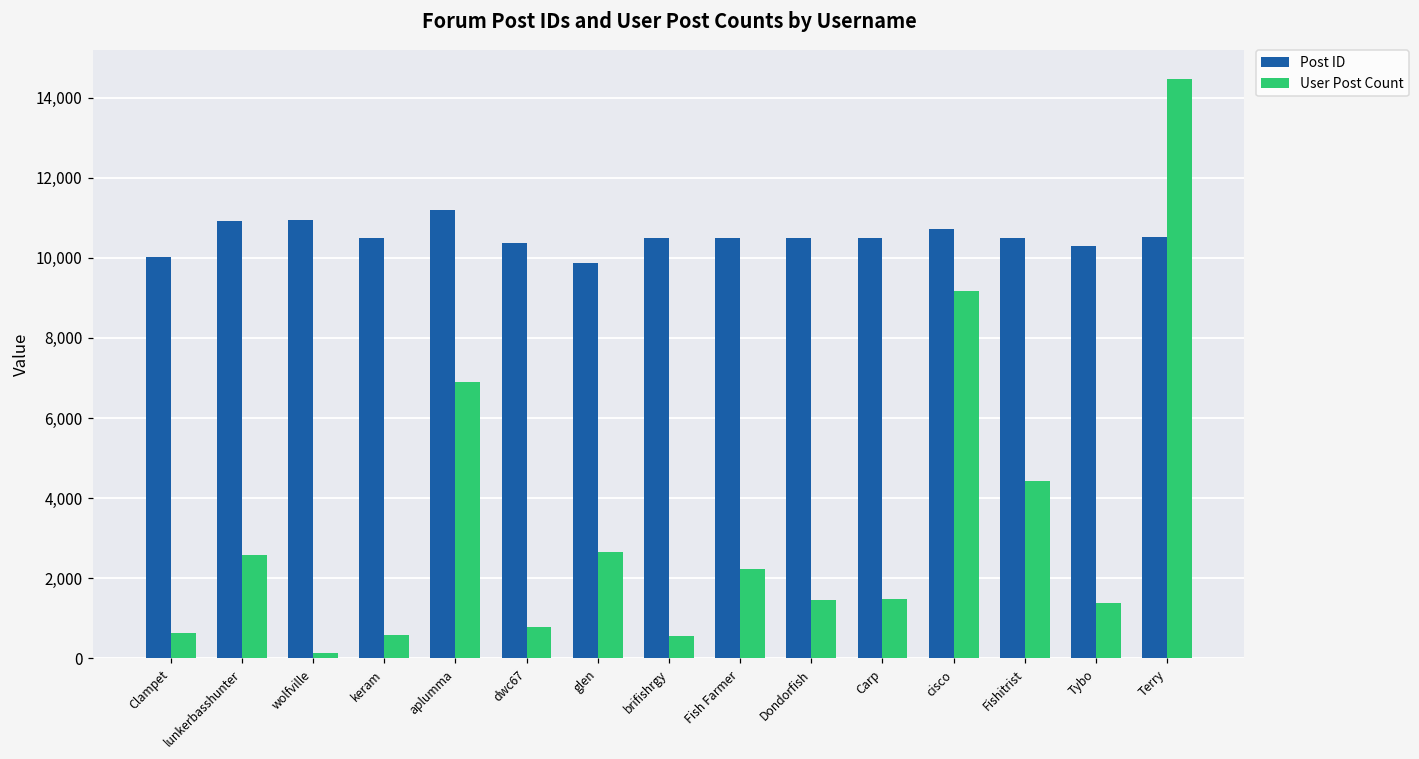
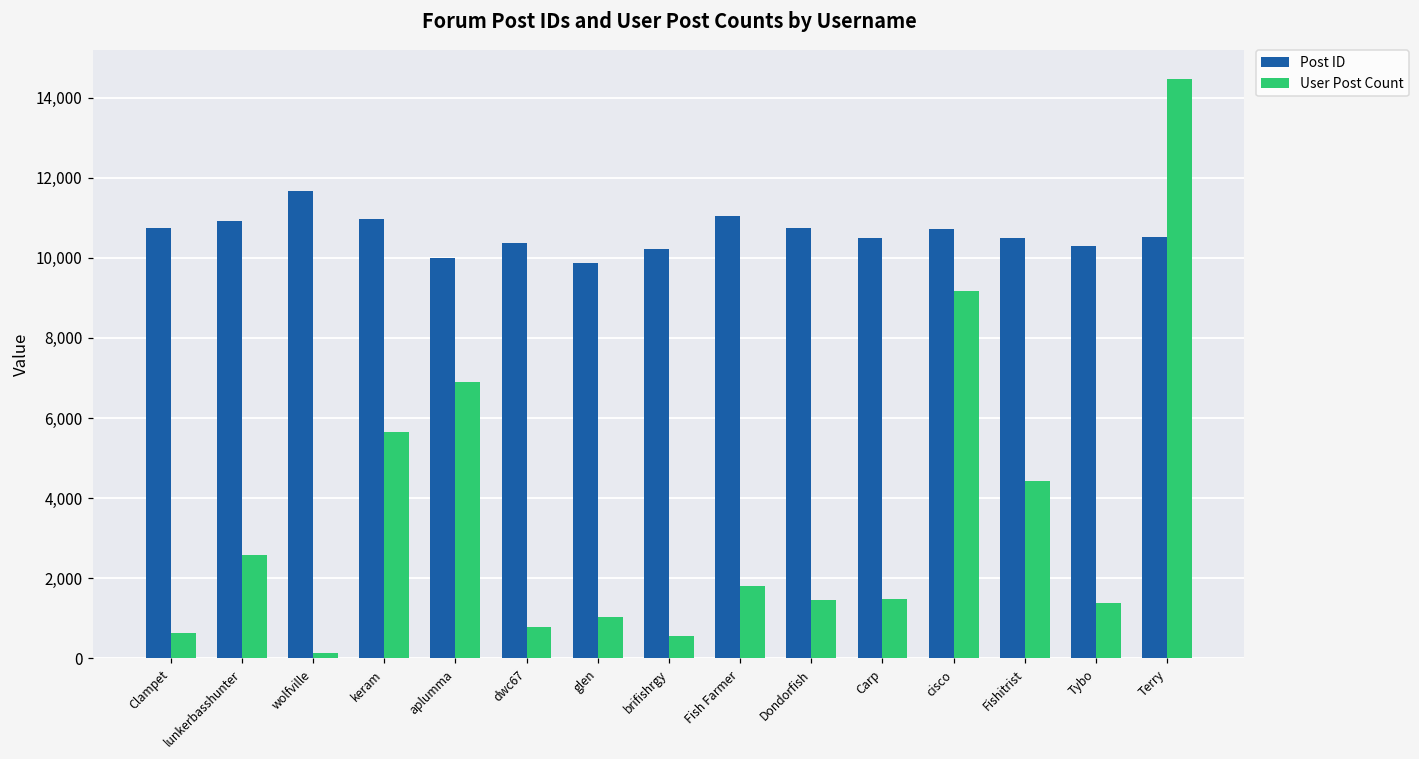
  {
    "Post ID": {
-     "Clampet": "10,000",
+     "Clampet": "10,800",
      "lunkerbasshunter": "10,900",
-     "wolfville": "10,900",
-     "keram": "10,500",
-     "aplumma": "11,200",
+     "wolfville": "11,700",
+     "keram": "11,000",
+     "aplumma": "10,000",
      "dwc67": "10,400",
      "glen": "9,900",
-     "brifishrgy": "10,500",
-     "Fish Farmer": "10,500",
-     "Dondorfish": "10,500",
+     "brifishrgy": "10,200",
+     "Fish Farmer": "11,100",
+     "Dondorfish": "10,700",
      "Carp": "10,500",
      "cisco": "10,700",
      "Fishitrist": "10,500",
      "Tybo": "10,300",
      "Terry": "10,500"
    },
    "User Post Count": {
      "Clampet": "600",
      "lunkerbasshunter": "2,600",
      "wolfville": "100",
-     "keram": "600",
+     "keram": "5,600",
      "aplumma": "6,900",
      "dwc67": "800",
-     "glen": "2,600",
+     "glen": "1,000",
      "brifishrgy": "600",
-     "Fish Farmer": "2,200",
+     "Fish Farmer": "1,800",
      "Dondorfish": "1,500",
      "Carp": "1,500",
      "cisco": "9,200",
      "Fishitrist": "4,400",
      "Tybo": "1,400",
      "Terry": "14,500"
    }
  }
